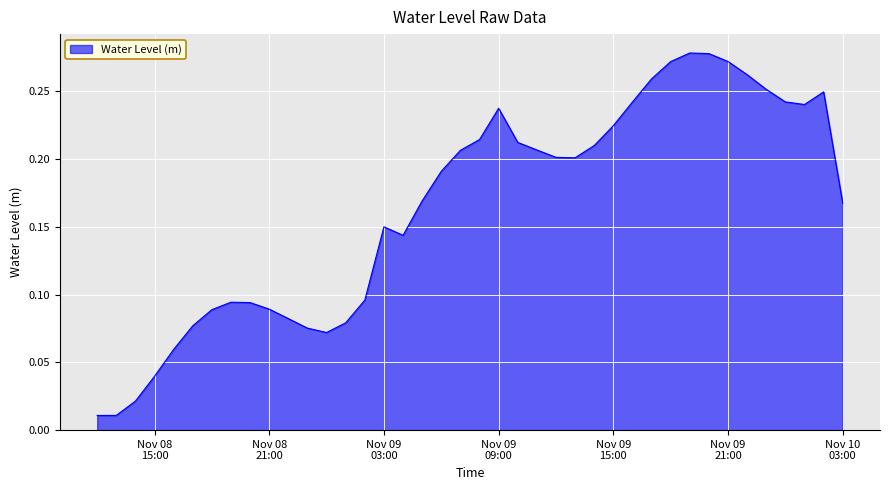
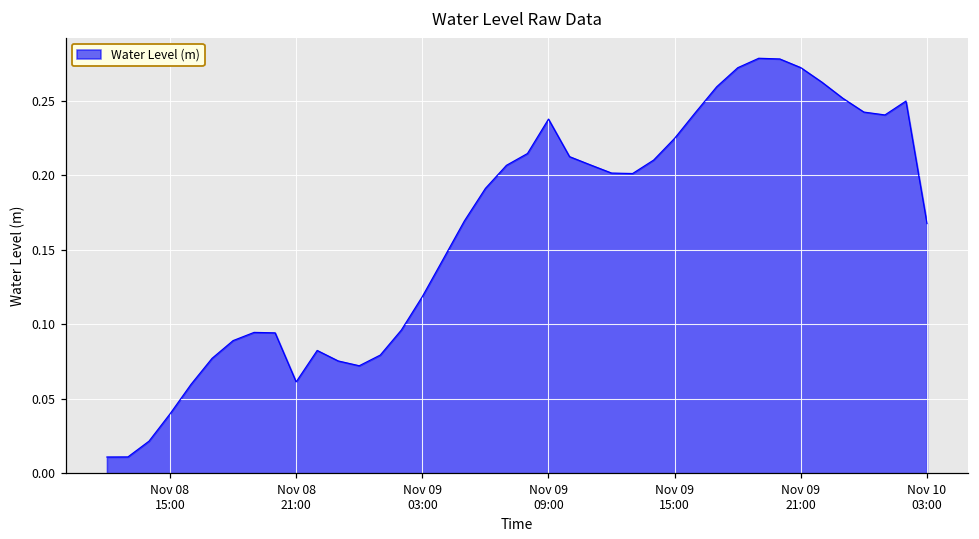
  {
    "Nov 08 15:00": 0.040,
-   "Nov 08 21:00": 0.089,
-   "Nov 09 03:00": 0.150,
+   "Nov 08 21:00": 0.061,
+   "Nov 09 03:00": 0.118,
    "Nov 09 09:00": 0.238,
    "Nov 09 15:00": 0.225,
    "Nov 09 21:00": 0.272,
    "Nov 10 03:00": 0.167
  }
